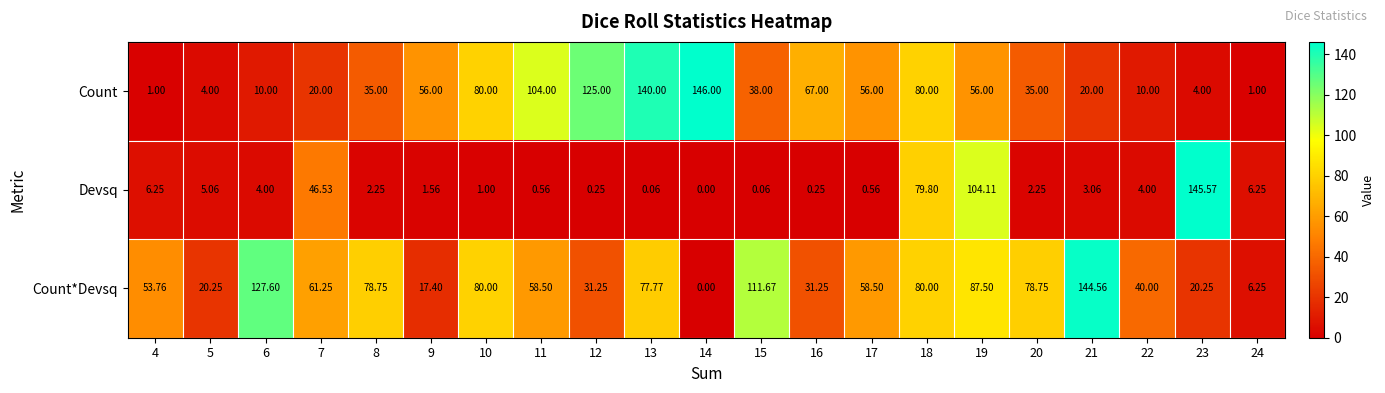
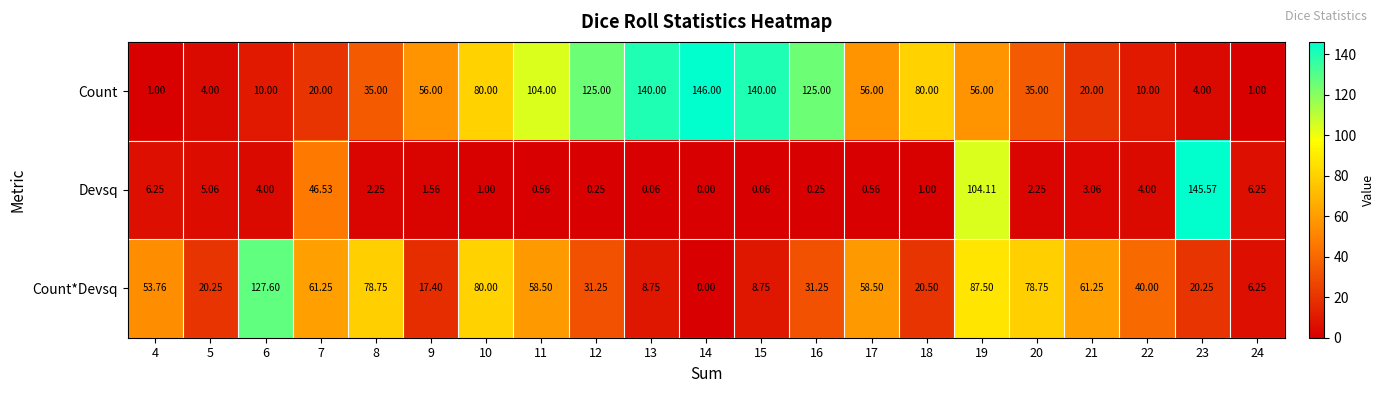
  {
    "Count": {
      "4": 1.00,
      "5": 4.00,
      "6": 10.00,
      "7": 20.00,
      "8": 35.00,
      "9": 56.00,
      "10": 80.00,
      "11": 104.00,
      "12": 125.00,
      "13": 140.00,
      "14": 146.00,
-     "15": 38.00,
-     "16": 67.00,
+     "15": 140.00,
+     "16": 125.00,
      "17": 56.00,
      "18": 80.00,
      "19": 56.00,
      "20": 35.00,
      "21": 20.00,
      "22": 10.00,
      "23": 4.00,
      "24": 1.00
    },
    "Devsq": {
      "4": 6.25,
      "5": 5.06,
      "6": 4.00,
      "7": 46.53,
      "8": 2.25,
      "9": 1.56,
      "10": 1.00,
      "11": 0.56,
      "12": 0.25,
      "13": 0.06,
      "14": 0.00,
      "15": 0.06,
      "16": 0.25,
      "17": 0.56,
-     "18": 79.80,
+     "18": 1.00,
      "19": 104.11,
      "20": 2.25,
      "21": 3.06,
      "22": 4.00,
      "23": 145.57,
      "24": 6.25
    },
    "Count*Devsq": {
      "4": 53.76,
      "5": 20.25,
      "6": 127.60,
      "7": 61.25,
      "8": 78.75,
      "9": 17.40,
      "10": 80.00,
      "11": 58.50,
      "12": 31.25,
-     "13": 77.77,
+     "13": 8.75,
      "14": 0.00,
-     "15": 111.67,
+     "15": 8.75,
      "16": 31.25,
      "17": 58.50,
-     "18": 80.00,
+     "18": 20.50,
      "19": 87.50,
      "20": 78.75,
-     "21": 144.56,
+     "21": 61.25,
      "22": 40.00,
      "23": 20.25,
      "24": 6.25
    }
  }
